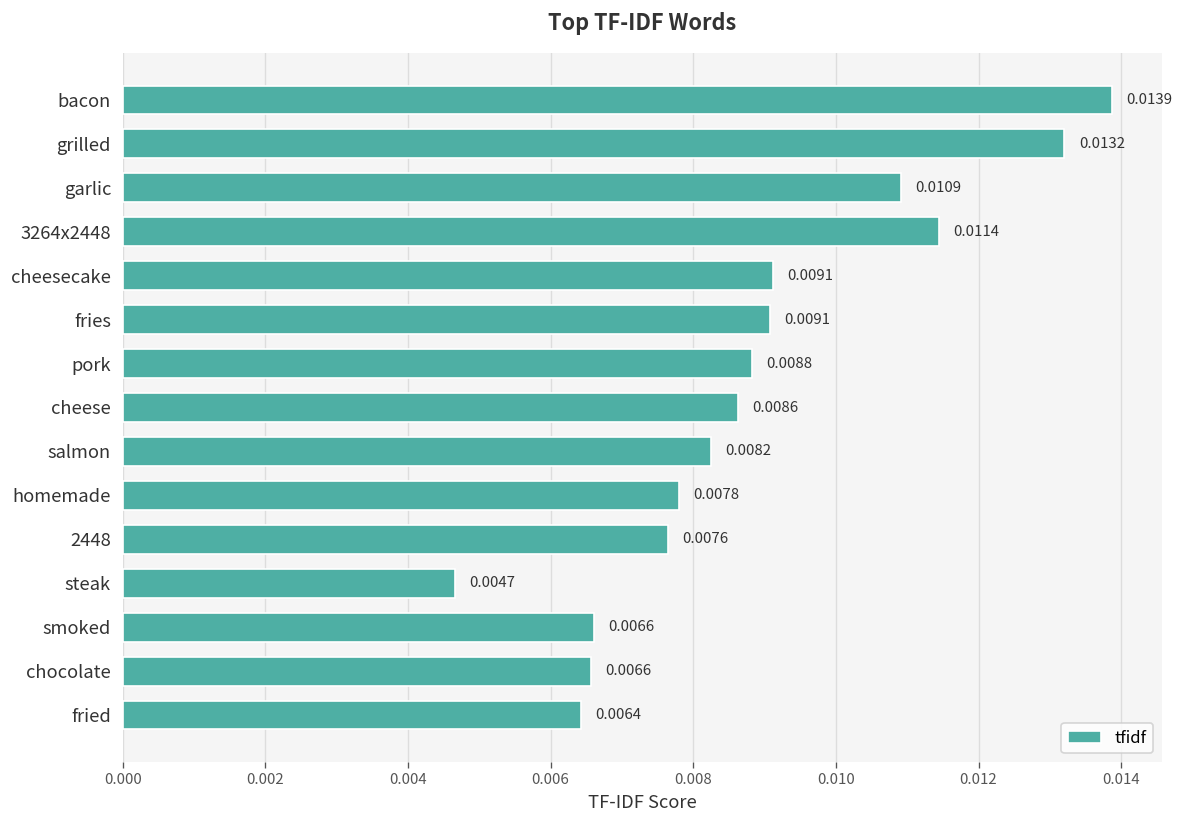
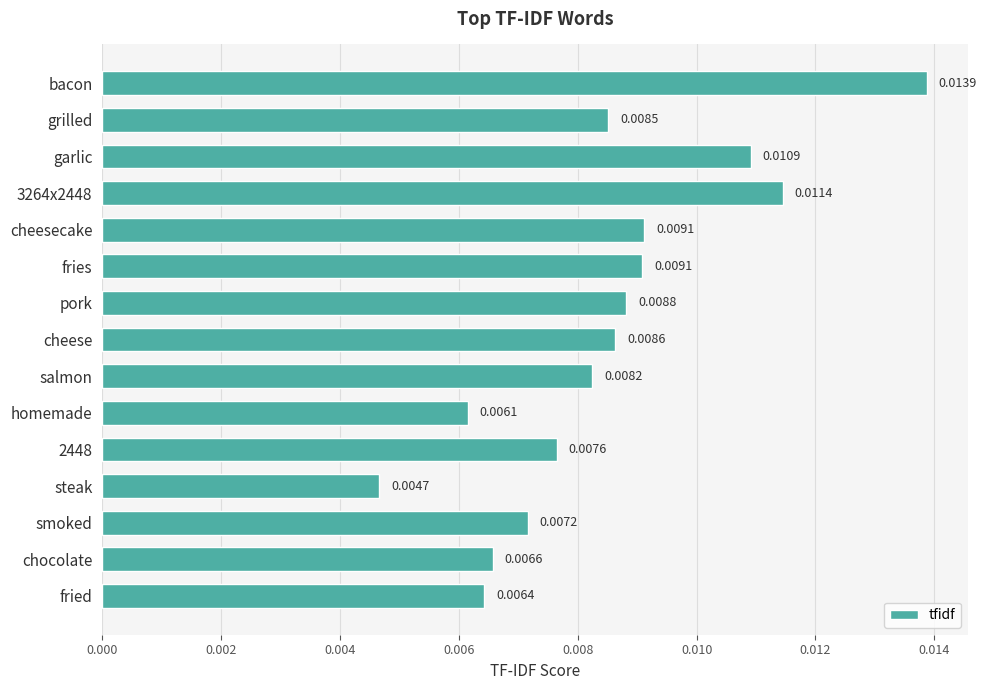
  {
    "bacon": 0.0139,
-   "grilled": 0.0132,
+   "grilled": 0.0085,
    "garlic": 0.0109,
    "3264x2448": 0.0114,
    "cheesecake": 0.0091,
    "fries": 0.0091,
    "pork": 0.0088,
    "cheese": 0.0086,
    "salmon": 0.0082,
-   "homemade": 0.0078,
+   "homemade": 0.0061,
    "2448": 0.0076,
    "steak": 0.0047,
-   "smoked": 0.0066,
+   "smoked": 0.0072,
    "chocolate": 0.0066,
    "fried": 0.0064
  }
